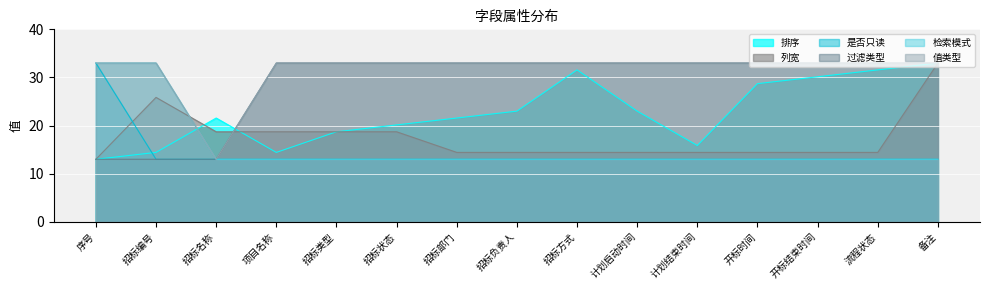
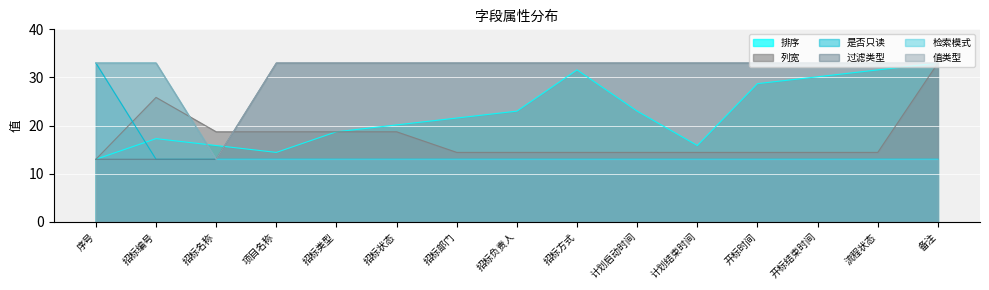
  {
    "排序": {
-     "招标编号": 14,
-     "招标名称": 22,
+     "招标编号": 17,
+     "招标名称": 16,
      "项目名称": 14,
      "招标状态": 20,
      "招标部门": 22,
      "招标负责人": 23,
      "招标方式": 32,
      "计划启动时间": 23,
      "计划结束时间": 16,
      "开标时间": 29,
      "开标结束时间": 30,
      "流程状态": 32
    }
  }
